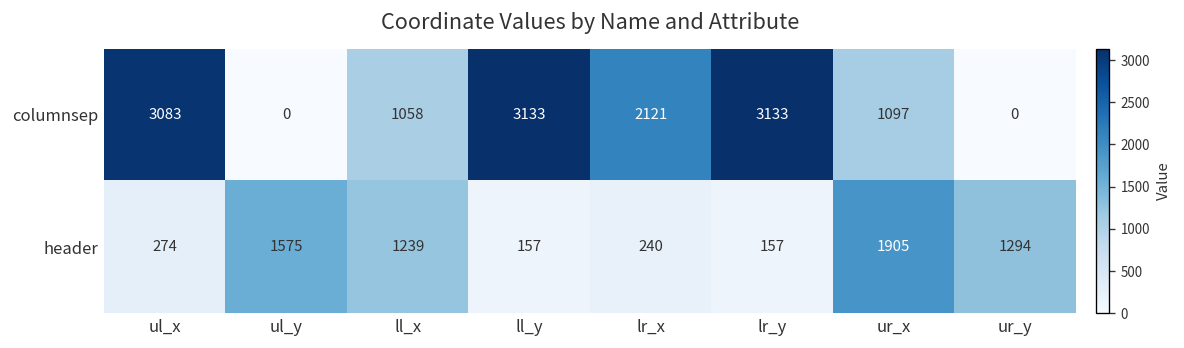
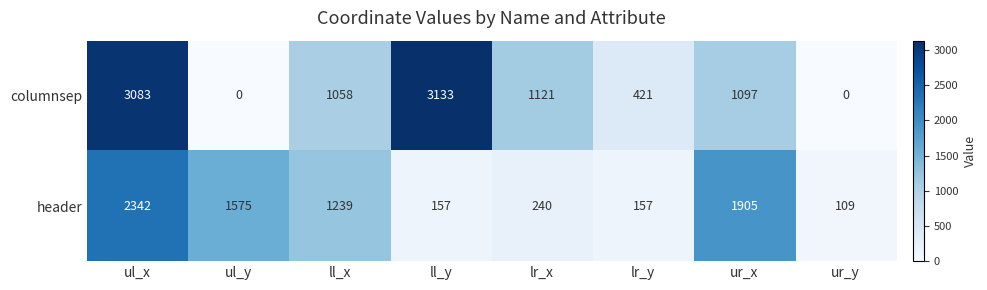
  {
    "columnsep": {
      "ul_x": 3083,
      "ul_y": 0,
      "ll_x": 1058,
      "ll_y": 3133,
-     "lr_x": 2121,
-     "lr_y": 3133,
+     "lr_x": 1121,
+     "lr_y": 421,
      "ur_x": 1097,
      "ur_y": 0
    },
    "header": {
-     "ul_x": 274,
+     "ul_x": 2342,
      "ul_y": 1575,
      "ll_x": 1239,
      "ll_y": 157,
      "lr_x": 240,
      "lr_y": 157,
      "ur_x": 1905,
-     "ur_y": 1294
+     "ur_y": 109
    }
  }
